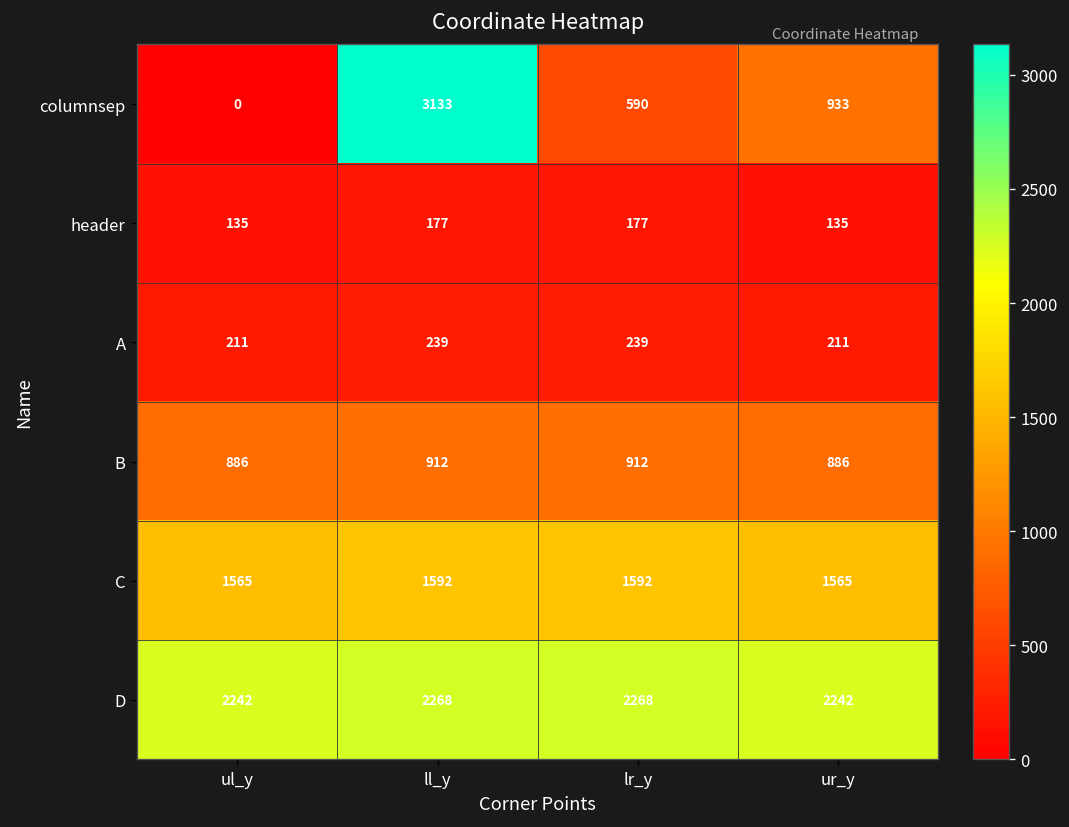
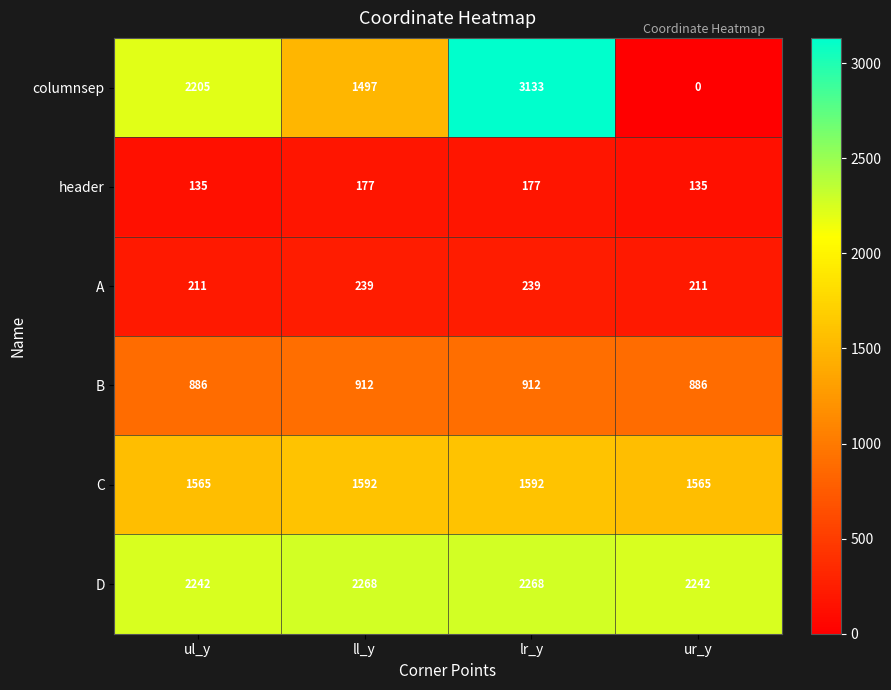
  {
    "columnsep": {
-     "ul_y": 0,
-     "ll_y": 3133,
-     "lr_y": 590,
-     "ur_y": 933
+     "ul_y": 2205,
+     "ll_y": 1497,
+     "lr_y": 3133,
+     "ur_y": 0
    },
    "header": {
      "ul_y": 135,
      "ll_y": 177,
      "lr_y": 177,
      "ur_y": 135
    },
    "A": {
      "ul_y": 211,
      "ll_y": 239,
      "lr_y": 239,
      "ur_y": 211
    },
    "B": {
      "ul_y": 886,
      "ll_y": 912,
      "lr_y": 912,
      "ur_y": 886
    },
    "C": {
      "ul_y": 1565,
      "ll_y": 1592,
      "lr_y": 1592,
      "ur_y": 1565
    },
    "D": {
      "ul_y": 2242,
      "ll_y": 2268,
      "lr_y": 2268,
      "ur_y": 2242
    }
  }
